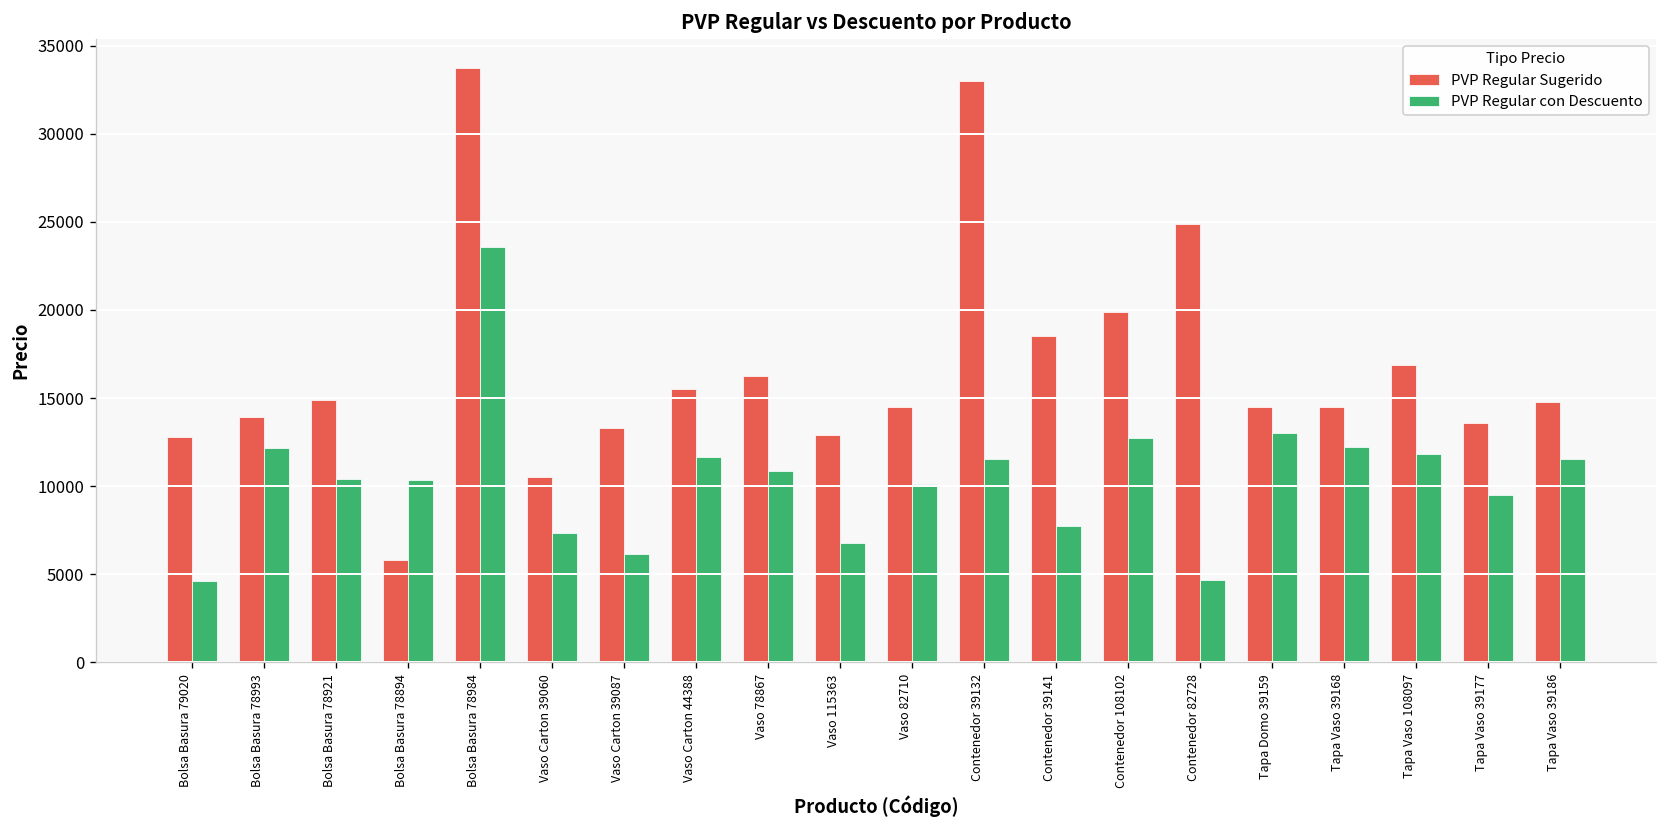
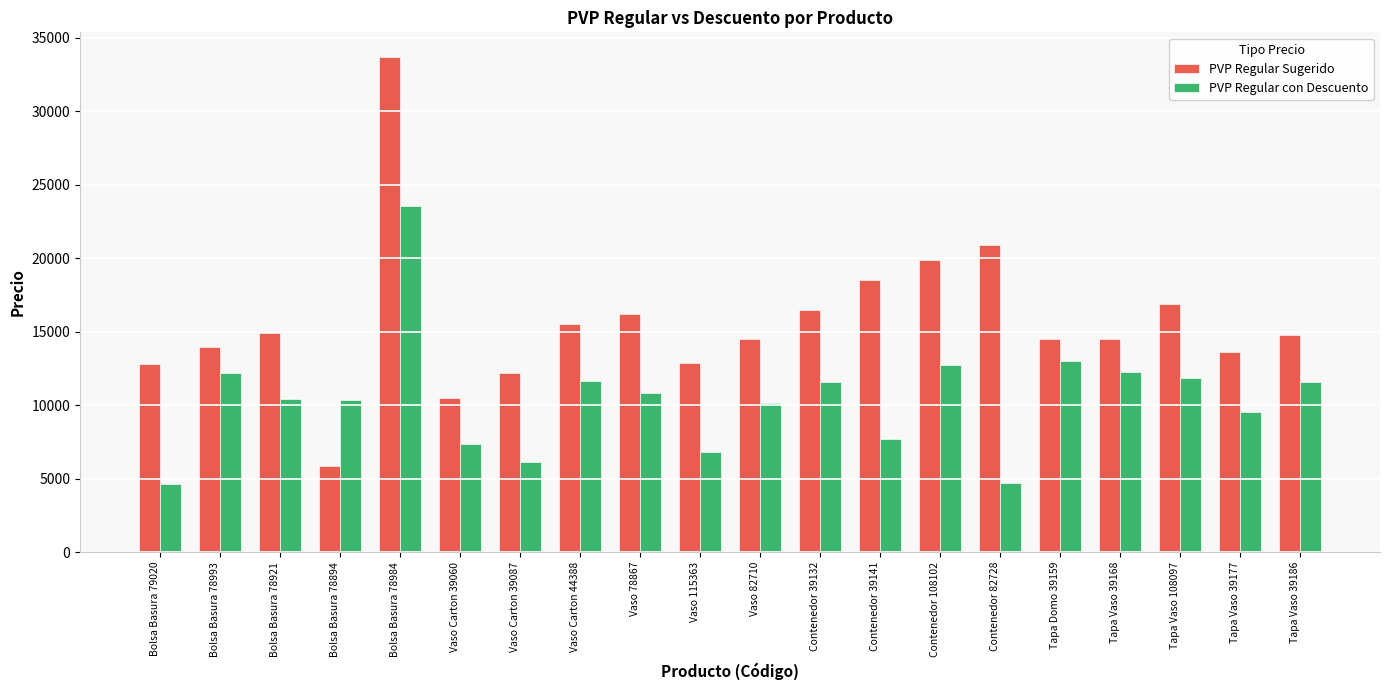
  {
    "PVP Regular Sugerido": {
      "Bolsa Basura 79020": 12800,
      "Bolsa Basura 78993": 13900,
      "Bolsa Basura 78921": 14900,
      "Bolsa Basura 78894": 5800,
      "Bolsa Basura 78984": 33700,
      "Vaso Carton 39060": 10500,
-     "Vaso Carton 39087": 13300,
+     "Vaso Carton 39087": 12200,
      "Vaso Carton 44388": 15500,
      "Vaso 78867": 16200,
      "Vaso 115363": 12900,
      "Vaso 82710": 14500,
-     "Contenedor 39132": 33000,
+     "Contenedor 39132": 16500,
      "Contenedor 39141": 18500,
      "Contenedor 108102": 19900,
-     "Contenedor 82728": 24900,
+     "Contenedor 82728": 20900,
      "Tapa Domo 39159": 14500,
      "Tapa Vaso 39168": 14500,
      "Tapa Vaso 108097": 16900,
      "Tapa Vaso 39177": 13600,
      "Tapa Vaso 39186": 14800
    },
    "PVP Regular con Descuento": {
      "Bolsa Basura 79020": 4600,
      "Bolsa Basura 78993": 12200,
      "Bolsa Basura 78921": 10400,
      "Bolsa Basura 78894": 10400,
      "Bolsa Basura 78984": 23600,
      "Vaso Carton 39060": 7400,
      "Vaso Carton 39087": 6200,
      "Vaso Carton 44388": 11700,
      "Vaso 78867": 10900,
      "Vaso 115363": 6800,
      "Vaso 82710": 10200,
      "Contenedor 39132": 11600,
      "Contenedor 39141": 7700,
      "Contenedor 108102": 12700,
      "Contenedor 82728": 4700,
      "Tapa Domo 39159": 13000,
      "Tapa Vaso 39168": 12200,
      "Tapa Vaso 108097": 11800,
      "Tapa Vaso 39177": 9500,
      "Tapa Vaso 39186": 11600
    }
  }
